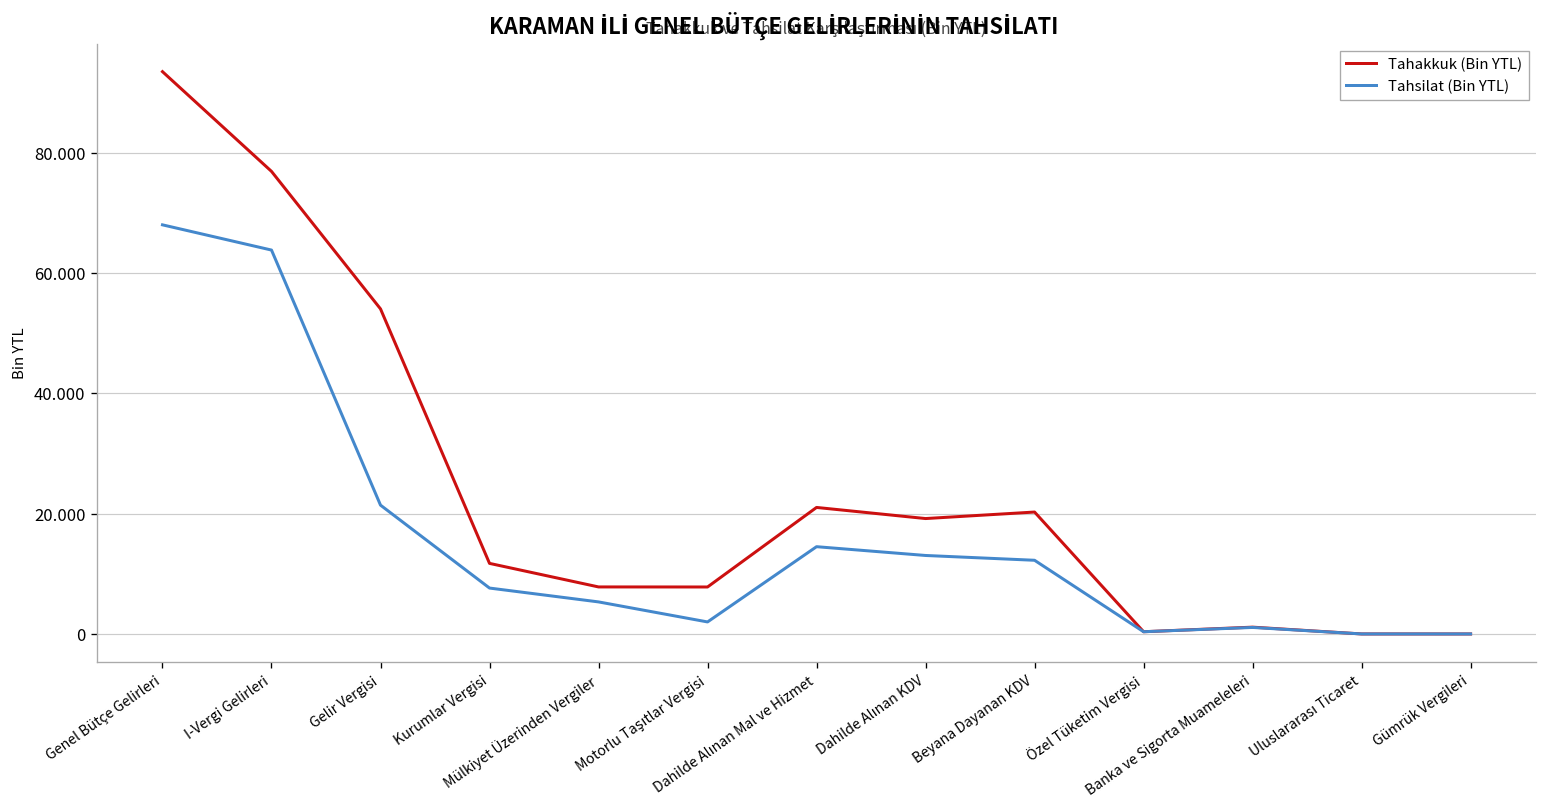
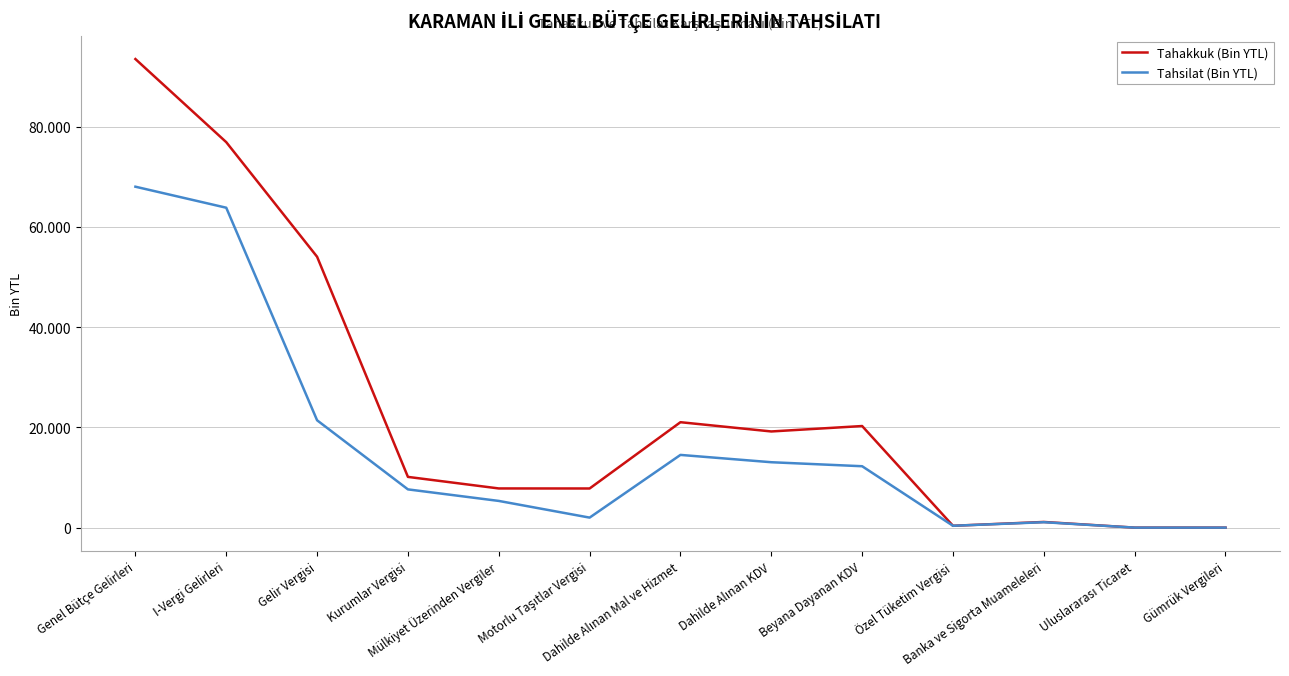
  {
    "Tahakkuk (Bin YTL)": {
      "Genel Bütçe Gelirleri": 93,
      "I-Vergi Gelirleri": 77,
      "Gelir Vergisi": 54,
-     "Kurumlar Vergisi": 12,
+     "Kurumlar Vergisi": 10,
      "Mülkiyet Üzerinden Vergiler": 8,
      "Motorlu Taşıtlar Vergisi": 8,
      "Dahilde Alınan Mal ve Hizmet": 21,
      "Dahilde Alınan KDV": 19,
      "Beyana Dayanan KDV": 20
    },
    "Tahsilat (Bin YTL)": {
      "Genel Bütçe Gelirleri": 68,
      "I-Vergi Gelirleri": 64,
      "Gelir Vergisi": 21,
      "Kurumlar Vergisi": 8,
      "Mülkiyet Üzerinden Vergiler": 5,
      "Motorlu Taşıtlar Vergisi": 2,
      "Dahilde Alınan Mal ve Hizmet": 15,
      "Dahilde Alınan KDV": 13,
      "Beyana Dayanan KDV": 12
    }
  }
